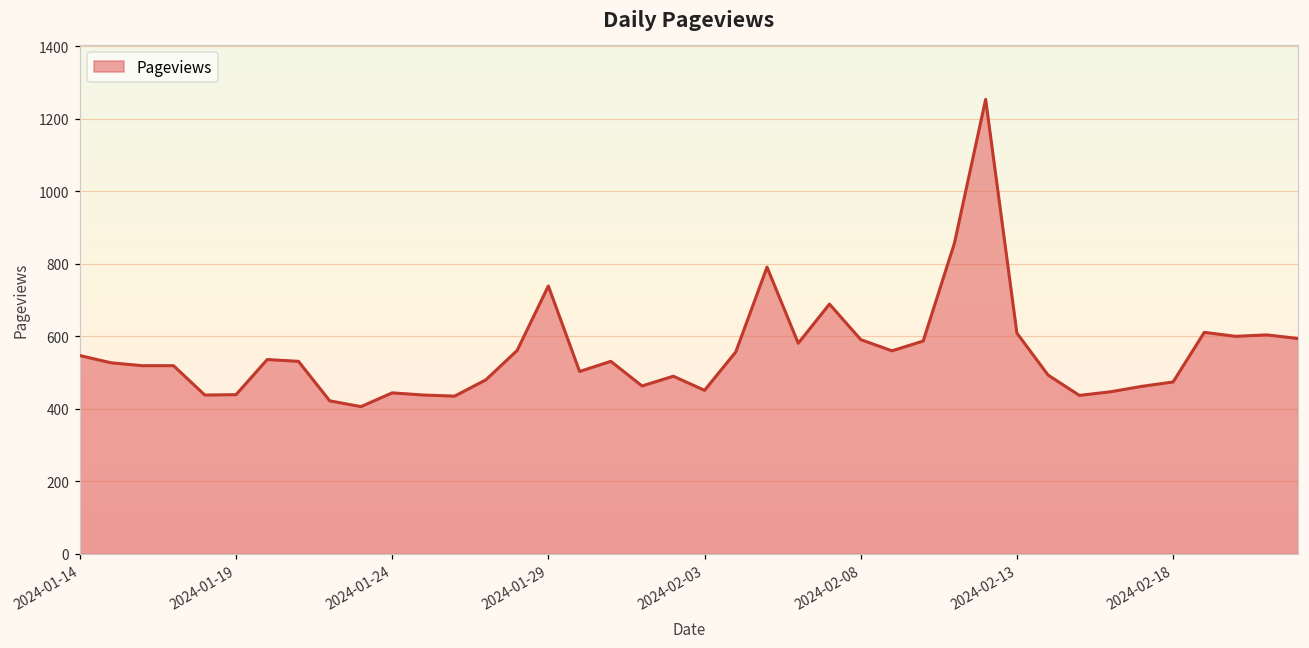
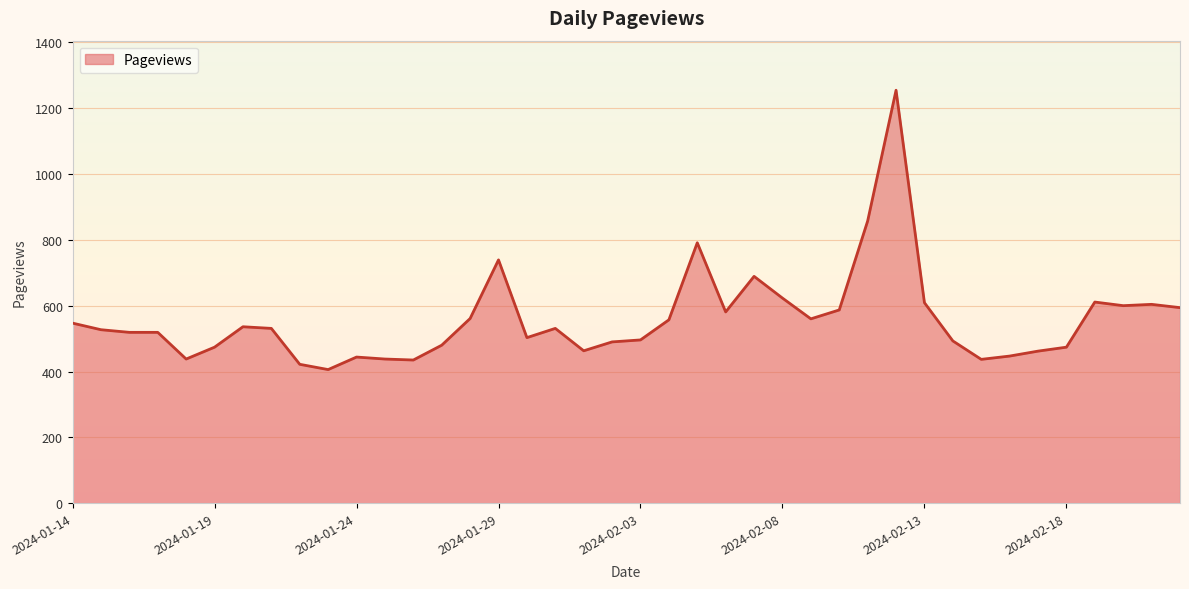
  {
    "2024-01-14": 550,
-   "2024-01-19": 440,
+   "2024-01-19": 470,
    "2024-01-24": 440,
    "2024-01-29": 740,
-   "2024-02-03": 450,
-   "2024-02-08": 590,
+   "2024-02-03": 500,
+   "2024-02-08": 620,
    "2024-02-13": 610,
    "2024-02-18": 470
  }
